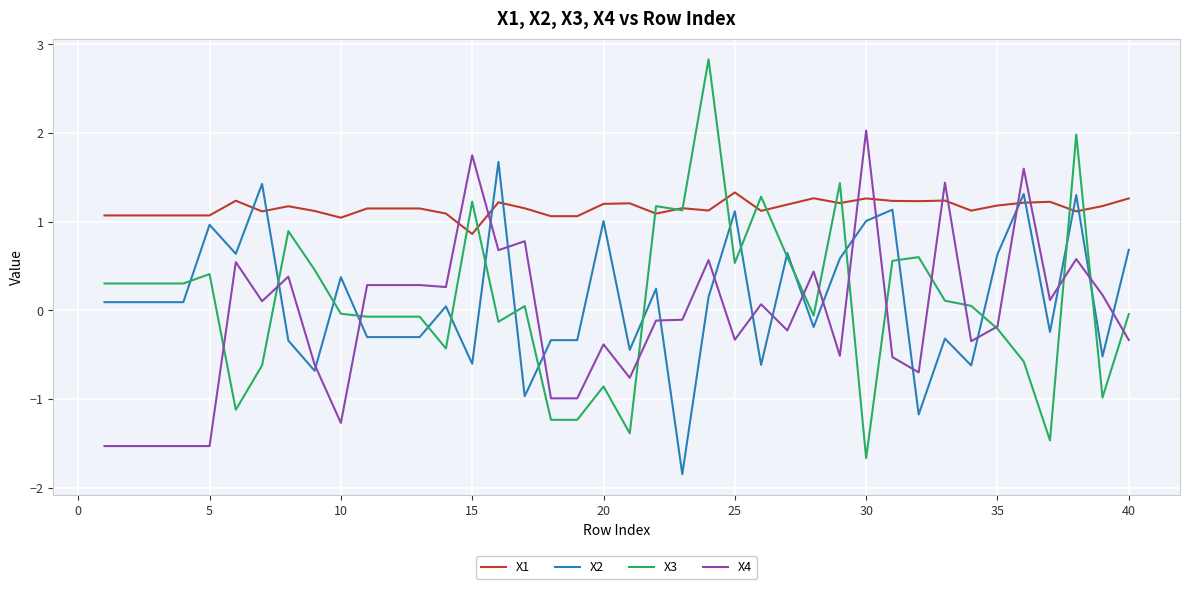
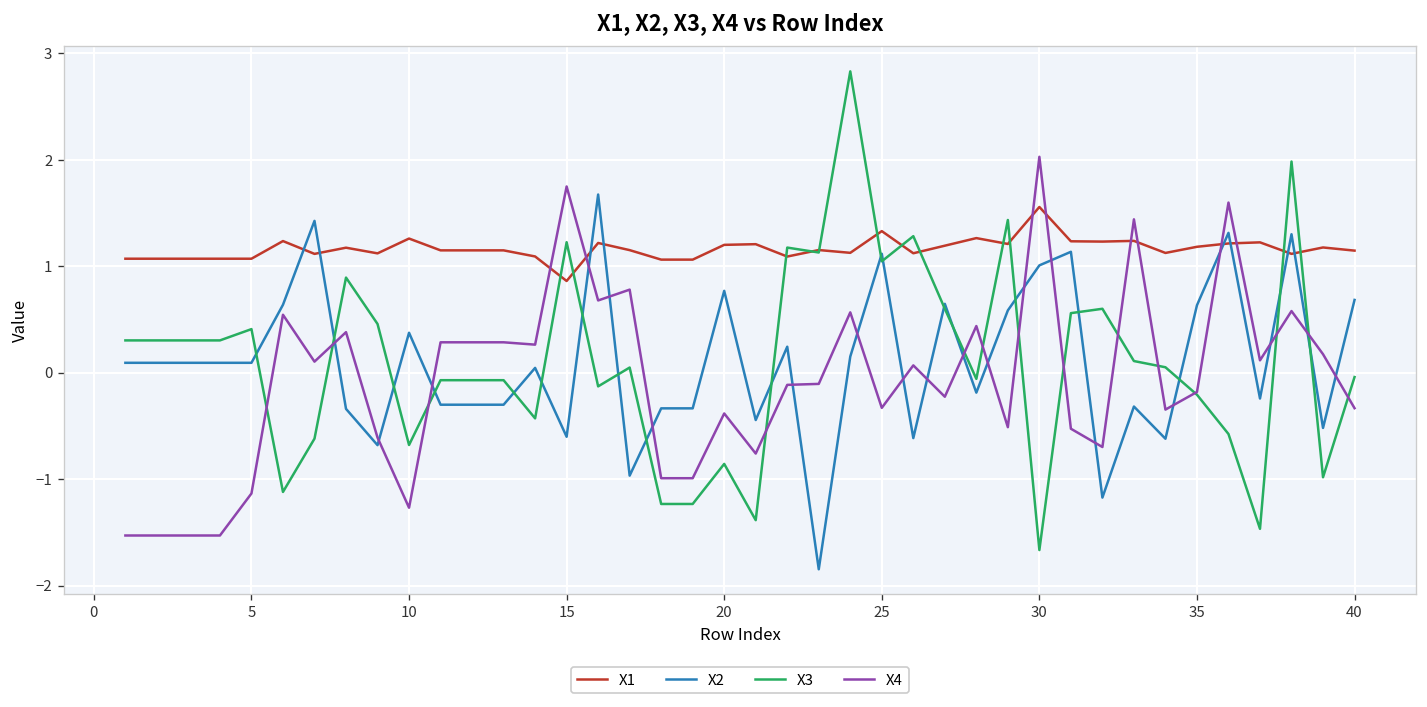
  {
    "X1": {
      "5": 1.1,
-     "10": 1.0,
+     "10": 1.3,
      "15": 0.9,
      "20": 1.2,
      "25": 1.3,
-     "30": 1.3,
+     "30": 1.6,
      "35": 1.2,
-     "40": 1.3
+     "40": 1.1
    },
    "X2": {
-     "5": 1.0,
+     "5": 0.1,
      "10": 0.4,
      "15": -0.6,
-     "20": 1.0,
+     "20": 0.8,
      "25": 1.1,
      "30": 1.0,
      "35": 0.6,
      "40": 0.7
    },
    "X3": {
      "5": 0.4,
-     "10": 0.0,
+     "10": -0.7,
      "15": 1.2,
      "20": -0.9,
-     "25": 0.5,
+     "25": 1.0,
      "30": -1.7,
      "40": 0.0
    },
    "X4": {
-     "5": -1.5,
+     "5": -1.1,
      "10": -1.3,
      "15": 1.8,
      "20": -0.4,
      "25": -0.3,
      "30": 2.0,
      "40": -0.3
    }
  }
